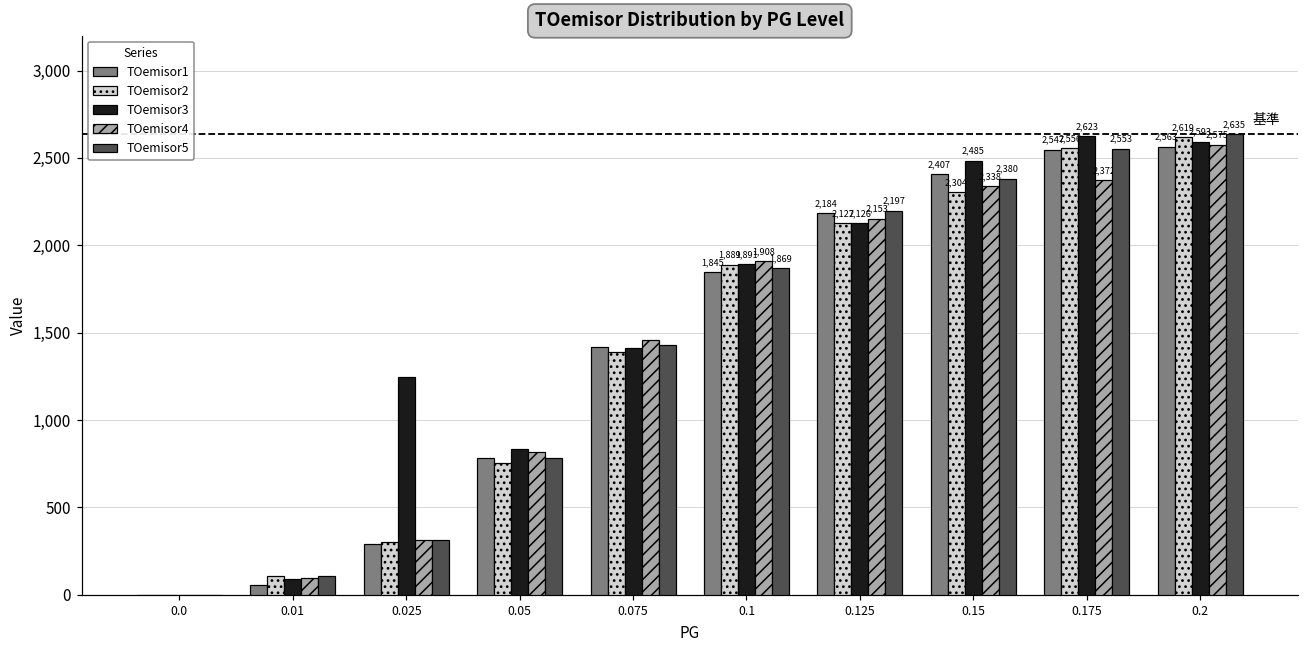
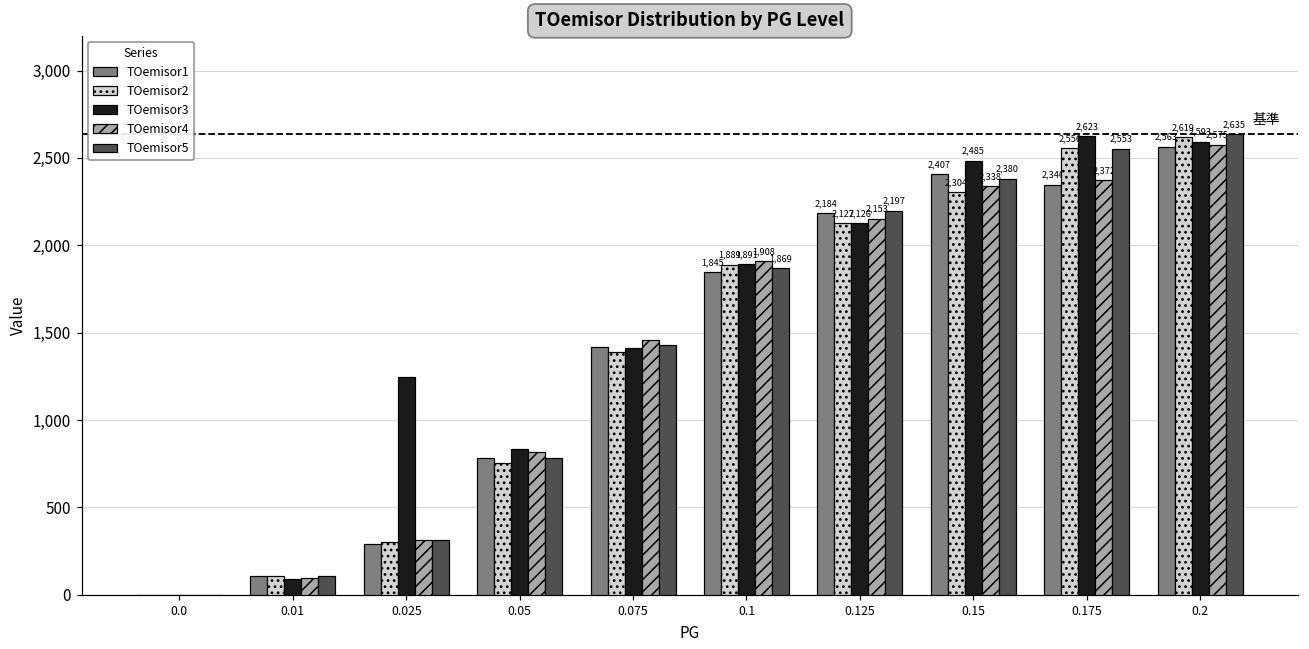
  {
    "TOemisor1": {
-     "0.01": "60",
+     "0.01": "110",
      "0.1": "1,845",
      "0.125": "2,184",
      "0.15": "2,407",
-     "0.175": "2,547",
+     "0.175": "2,346",
      "0.2": "2,563"
    },
    "TOemisor2": {
      "0.15": "2,304",
      "0.2": "2,619"
    },
    "TOemisor3": {
      "0.15": "2,485",
      "0.175": "2,623"
    },
    "TOemisor4": {
      "0.125": "2,153",
      "0.15": "2,338",
      "0.175": "2,372"
    },
    "TOemisor5": {
      "0.1": "1,869",
      "0.125": "2,197",
      "0.15": "2,380",
      "0.175": "2,553",
      "0.2": "2,635"
    }
  }
